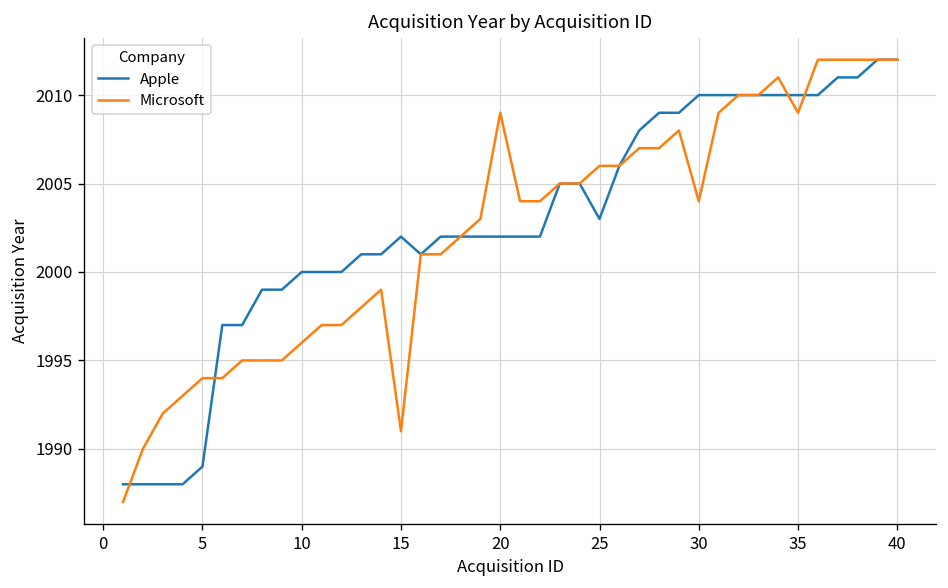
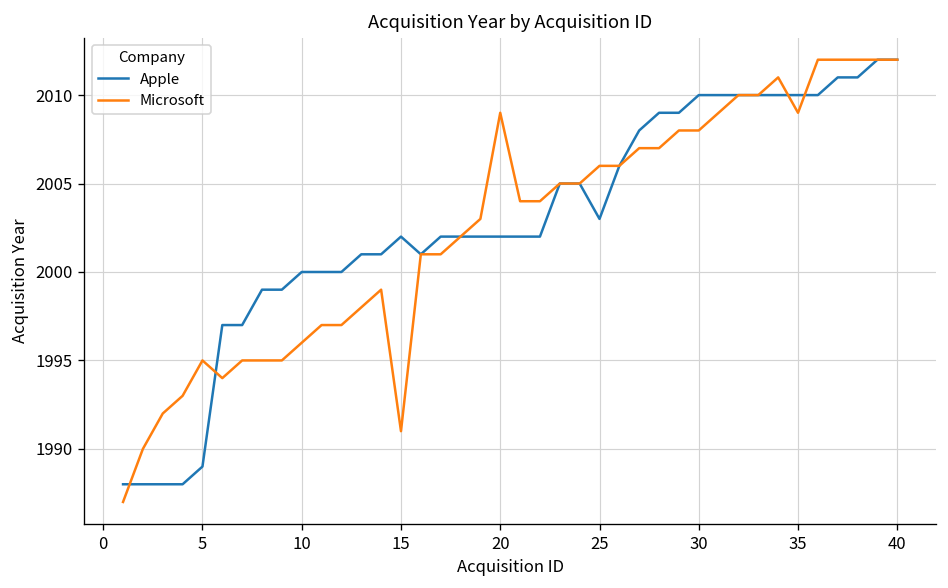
  {
    "Apple": {
      "5": 1989,
      "10": 2000,
      "15": 2002,
      "20": 2002,
      "25": 2003,
      "30": 2010,
      "35": 2010
    },
    "Microsoft": {
-     "5": 1994,
+     "5": 1995,
      "10": 1996,
      "15": 1991,
      "20": 2009,
      "25": 2006,
-     "30": 2004,
+     "30": 2008,
      "35": 2009
    }
  }
